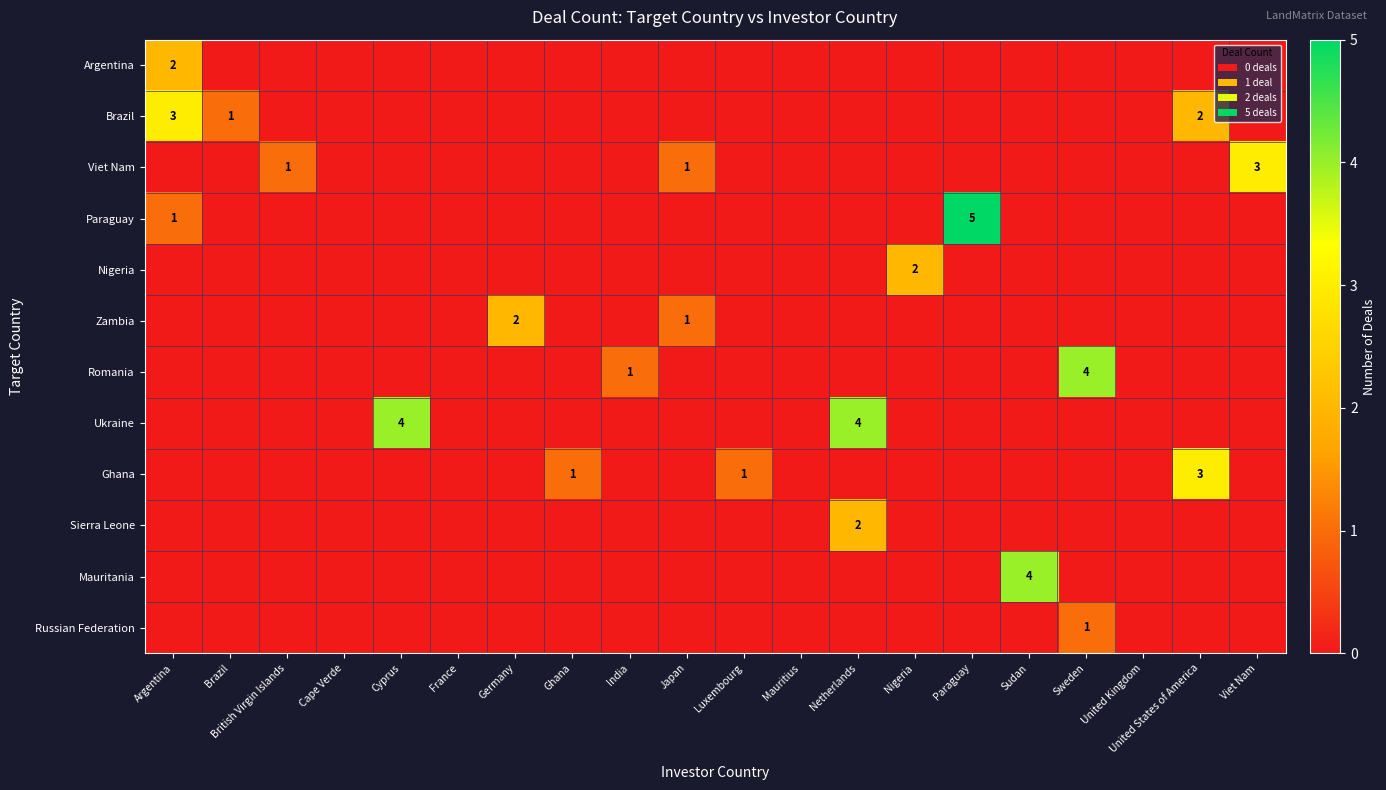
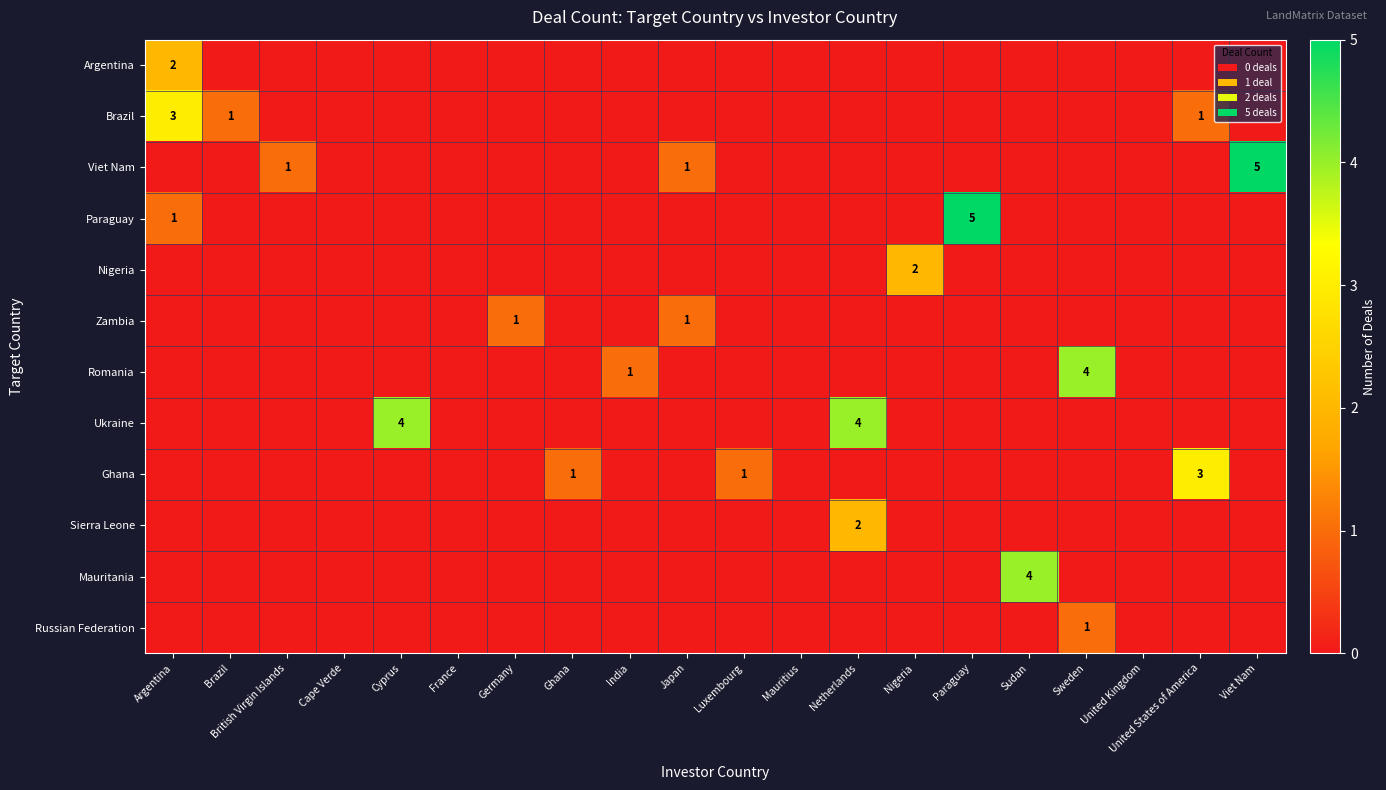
  {
    "Argentina": {
      "Argentina": 2
    },
    "Brazil": {
      "Argentina": 3,
      "Brazil": 1,
-     "United States of America": 2
+     "United States of America": 1
    },
    "Viet Nam": {
      "British Virgin Islands": 1,
      "Japan": 1,
-     "Viet Nam": 3
+     "Viet Nam": 5
    },
    "Paraguay": {
      "Argentina": 1,
      "Paraguay": 5
    },
    "Nigeria": {
      "Nigeria": 2
    },
    "Zambia": {
-     "Germany": 2,
+     "Germany": 1,
      "Japan": 1
    },
    "Romania": {
      "India": 1,
      "Sweden": 4
    },
    "Ukraine": {
      "Cyprus": 4,
      "Netherlands": 4
    },
    "Ghana": {
      "Ghana": 1,
      "Luxembourg": 1,
      "United States of America": 3
    },
    "Sierra Leone": {
      "Netherlands": 2
    },
    "Mauritania": {
      "Sudan": 4
    },
    "Russian Federation": {
      "Sweden": 1
    }
  }
